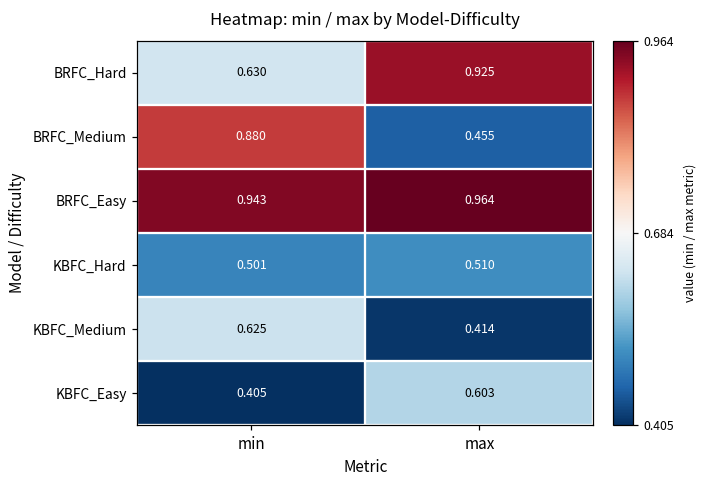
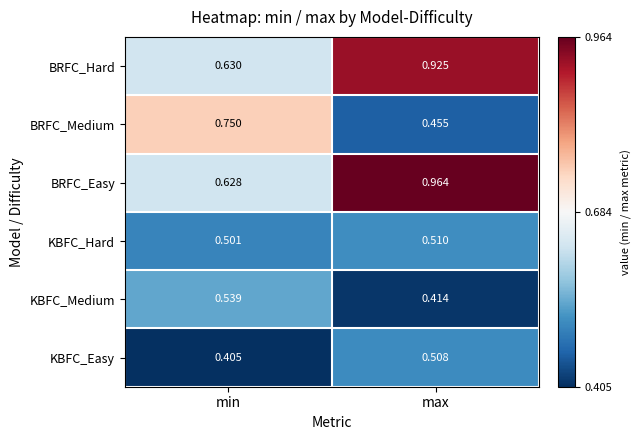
  {
    "BRFC_Hard": {
      "min": 0.630,
      "max": 0.925
    },
    "BRFC_Medium": {
-     "min": 0.880,
+     "min": 0.750,
      "max": 0.455
    },
    "BRFC_Easy": {
-     "min": 0.943,
+     "min": 0.628,
      "max": 0.964
    },
    "KBFC_Hard": {
      "min": 0.501,
      "max": 0.510
    },
    "KBFC_Medium": {
-     "min": 0.625,
+     "min": 0.539,
      "max": 0.414
    },
    "KBFC_Easy": {
      "min": 0.405,
-     "max": 0.603
+     "max": 0.508
    }
  }
